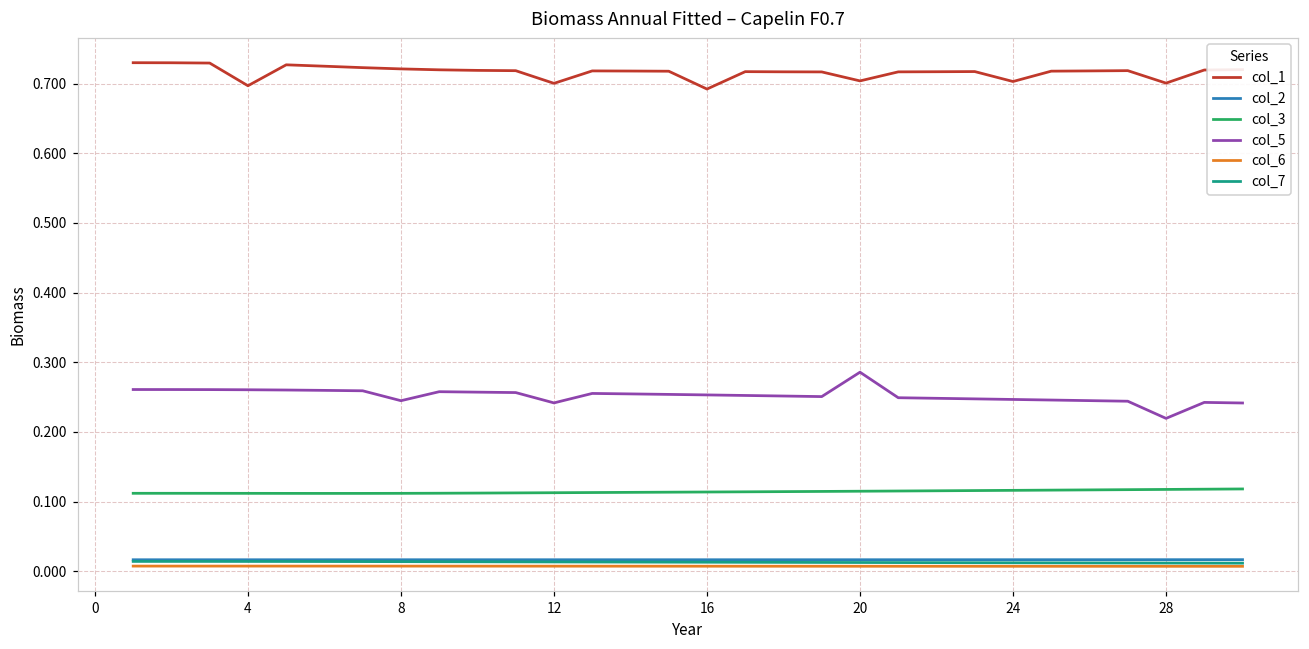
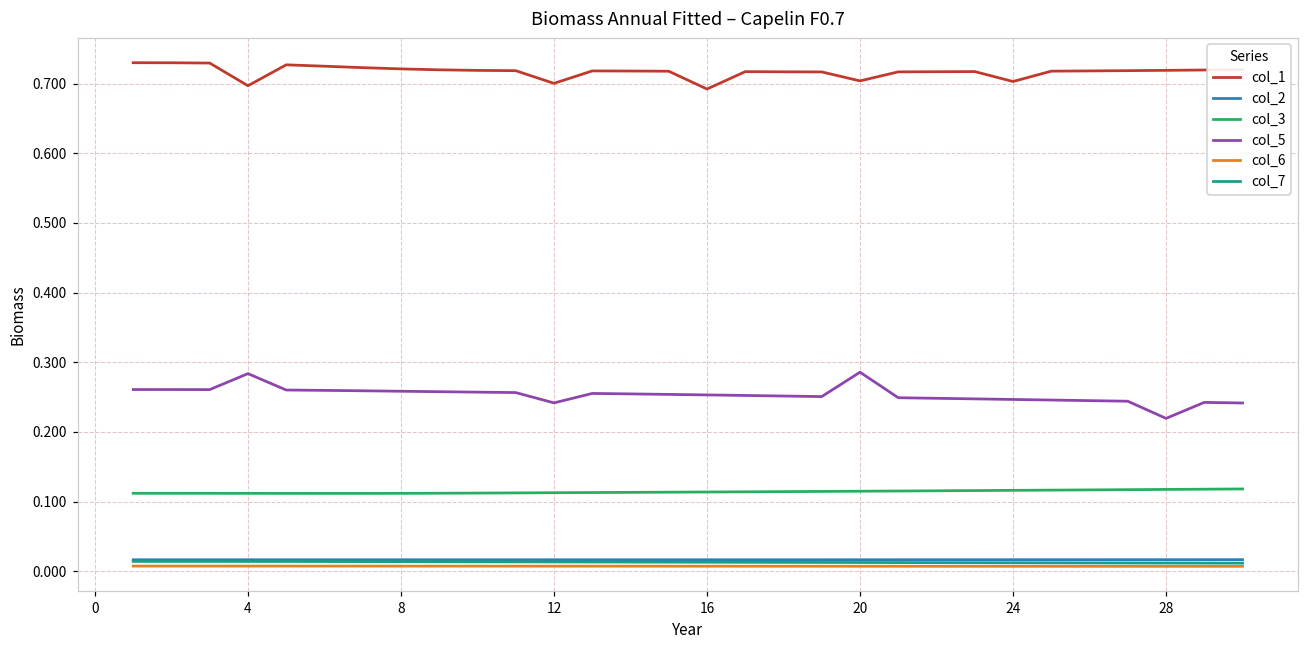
  {
    "col_1": {
      "4": 0.70,
      "8": 0.72,
      "12": 0.70,
      "16": 0.69,
      "20": 0.70,
      "24": 0.70,
-     "28": 0.70
+     "28": 0.72
    },
    "col_2": {
      "20": 0.02,
      "24": 0.02,
      "28": 0.02
    },
    "col_5": {
-     "4": 0.26,
-     "8": 0.24,
+     "4": 0.28,
+     "8": 0.26,
      "12": 0.24,
      "16": 0.25,
      "20": 0.29,
      "24": 0.25,
      "28": 0.22
    },
    "col_6": {
      "4": 0.01,
      "8": 0.01,
      "12": 0.01,
      "16": 0.01,
      "20": 0.01,
      "24": 0.01,
      "28": 0.01
    }
  }
